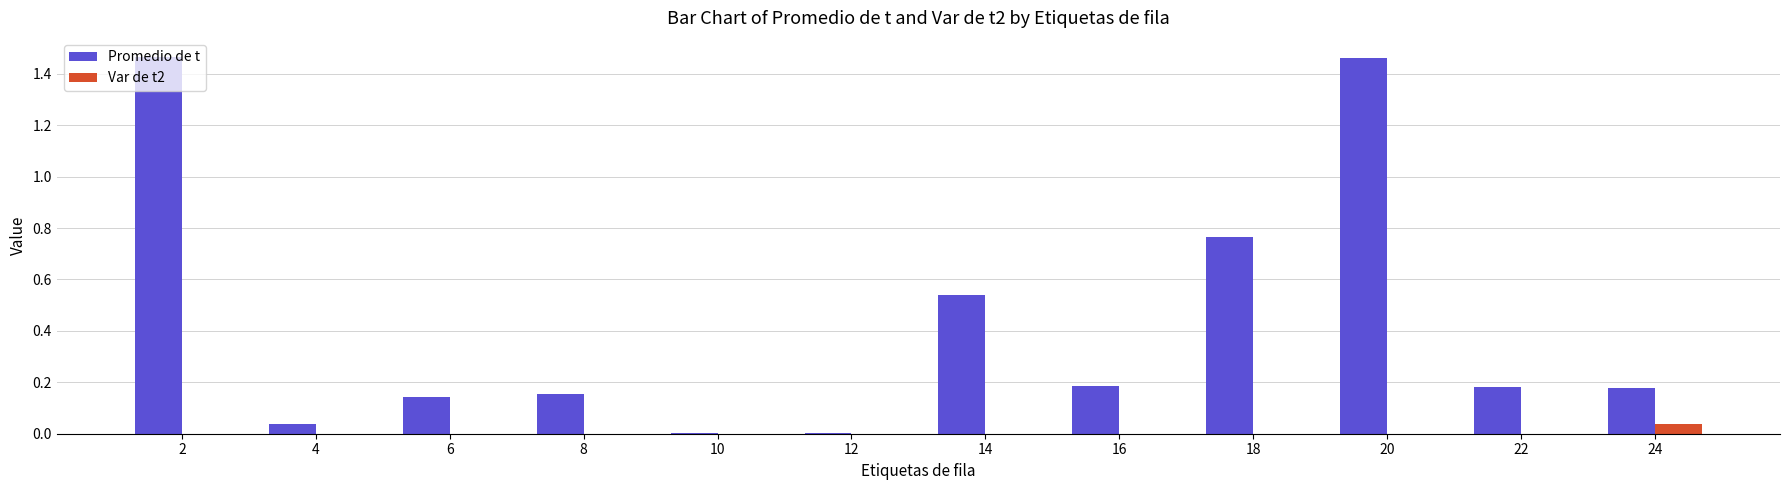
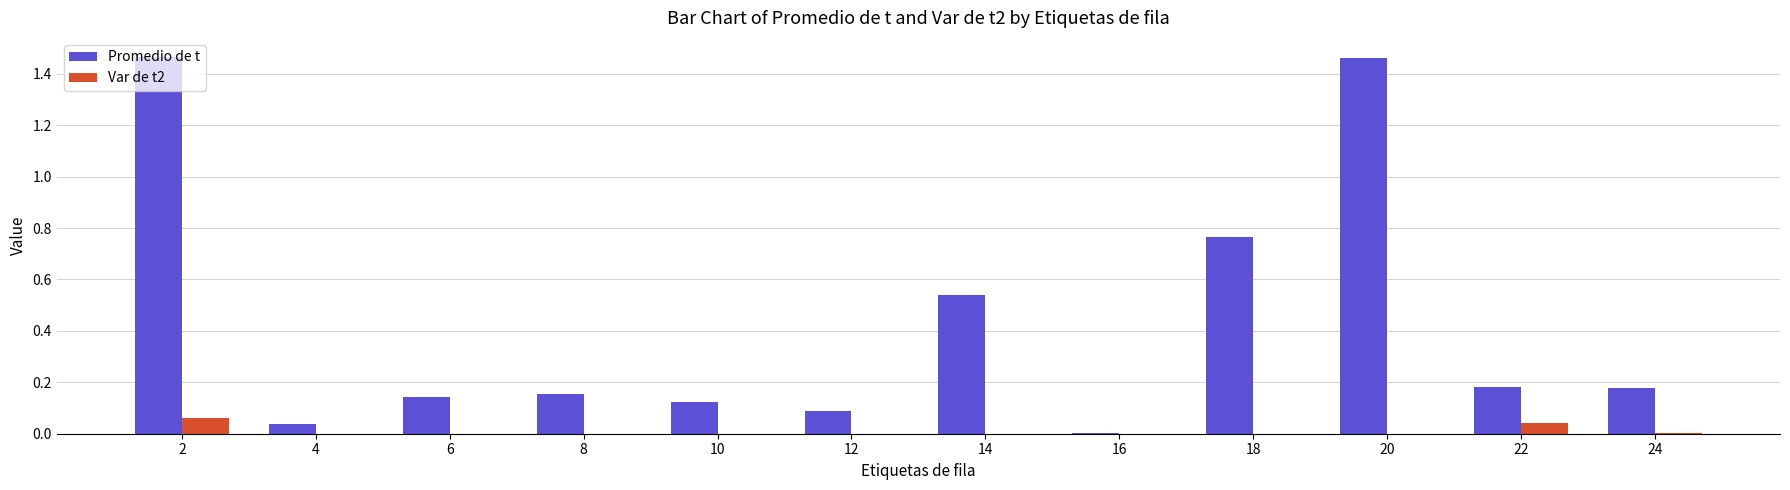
  {
    "Promedio de t": {
      "4": 0.04,
      "6": 0.14,
      "8": 0.15,
-     "10": 0.00,
-     "12": 0.00,
+     "10": 0.12,
+     "12": 0.09,
      "14": 0.54,
-     "16": 0.19,
+     "16": 0.00,
      "18": 0.77,
      "20": 1.46,
      "22": 0.18,
      "24": 0.18
    },
    "Var de t2": {
-     "2": 0.00,
-     "22": 0.00,
-     "24": 0.04
+     "2": 0.06,
+     "22": 0.04,
+     "24": 0.00
    }
  }
